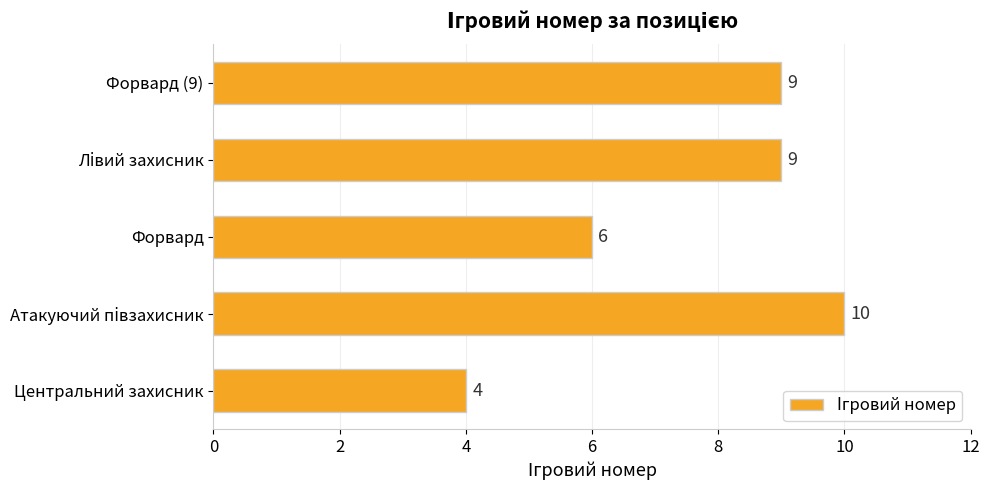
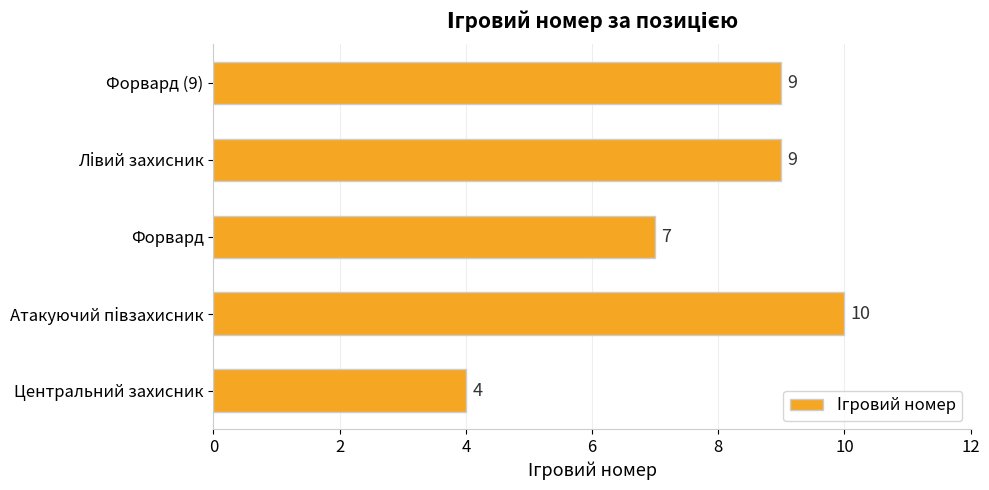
  {
    "Форвард (9)": 9,
    "Лівий захисник": 9,
-   "Форвард": 6,
+   "Форвард": 7,
    "Атакуючий півзахисник": 10,
    "Центральний захисник": 4
  }
